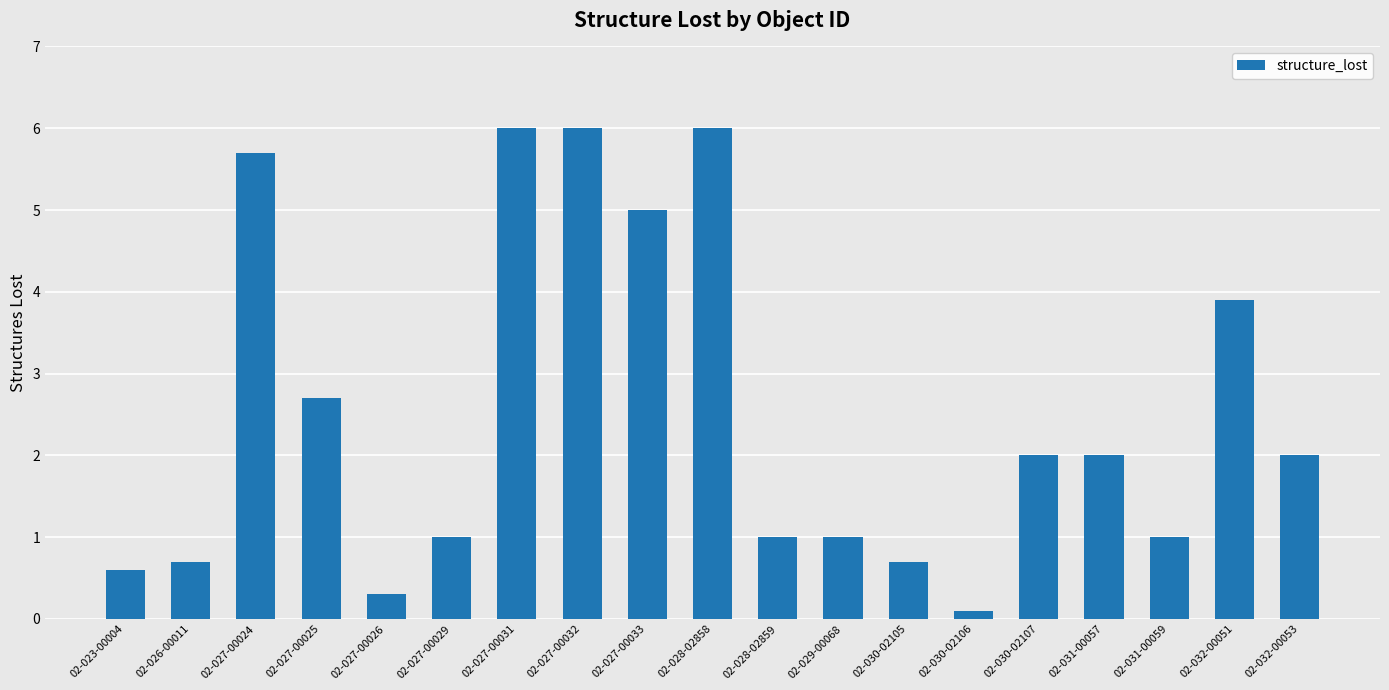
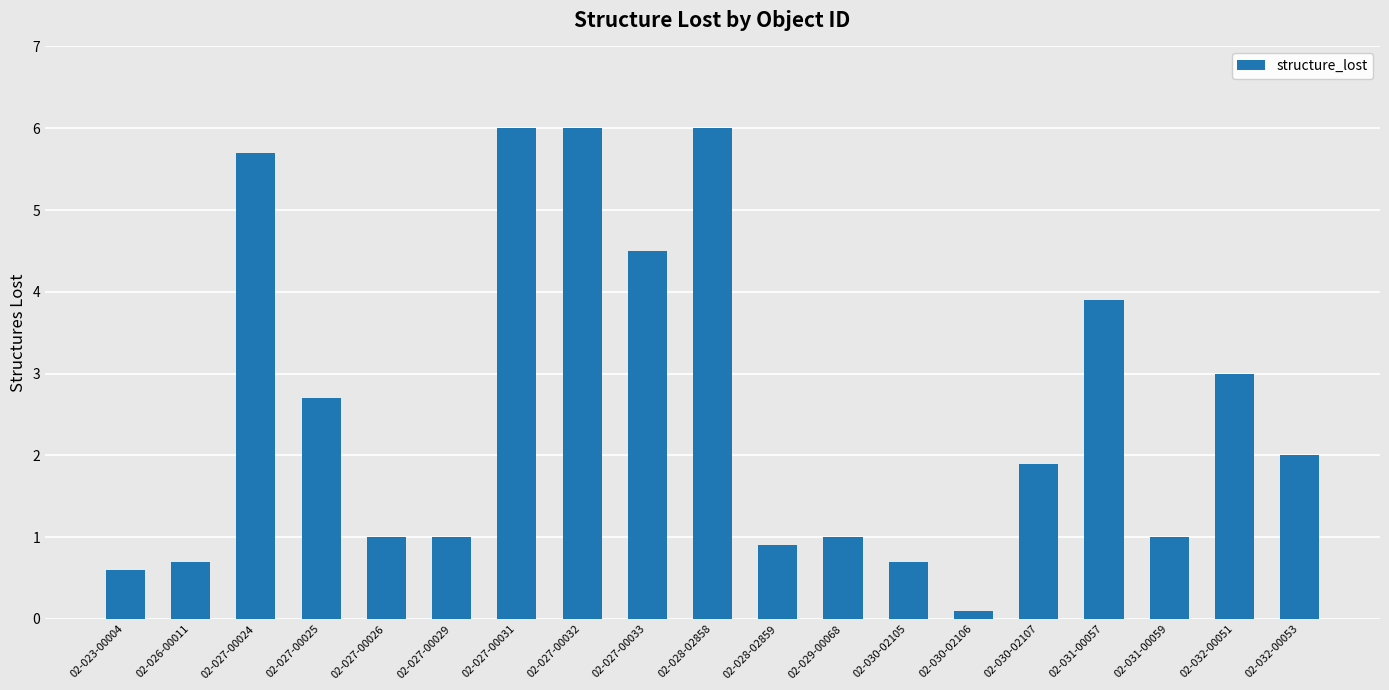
  {
    "02-023-00004": 0.6,
    "02-026-00011": 0.7,
    "02-027-00024": 5.7,
    "02-027-00025": 2.7,
-   "02-027-00026": 0.3,
+   "02-027-00026": 1.0,
    "02-027-00029": 1.0,
    "02-027-00031": 6.0,
    "02-027-00032": 6.0,
-   "02-027-00033": 5.0,
+   "02-027-00033": 4.5,
    "02-028-02858": 6.0,
-   "02-028-02859": 1.0,
+   "02-028-02859": 0.9,
    "02-029-00068": 1.0,
    "02-030-02105": 0.7,
    "02-030-02106": 0.1,
-   "02-030-02107": 2.0,
-   "02-031-00057": 2.0,
+   "02-030-02107": 1.9,
+   "02-031-00057": 3.9,
    "02-031-00059": 1.0,
-   "02-032-00051": 3.9,
+   "02-032-00051": 3.0,
    "02-032-00053": 2.0
  }
